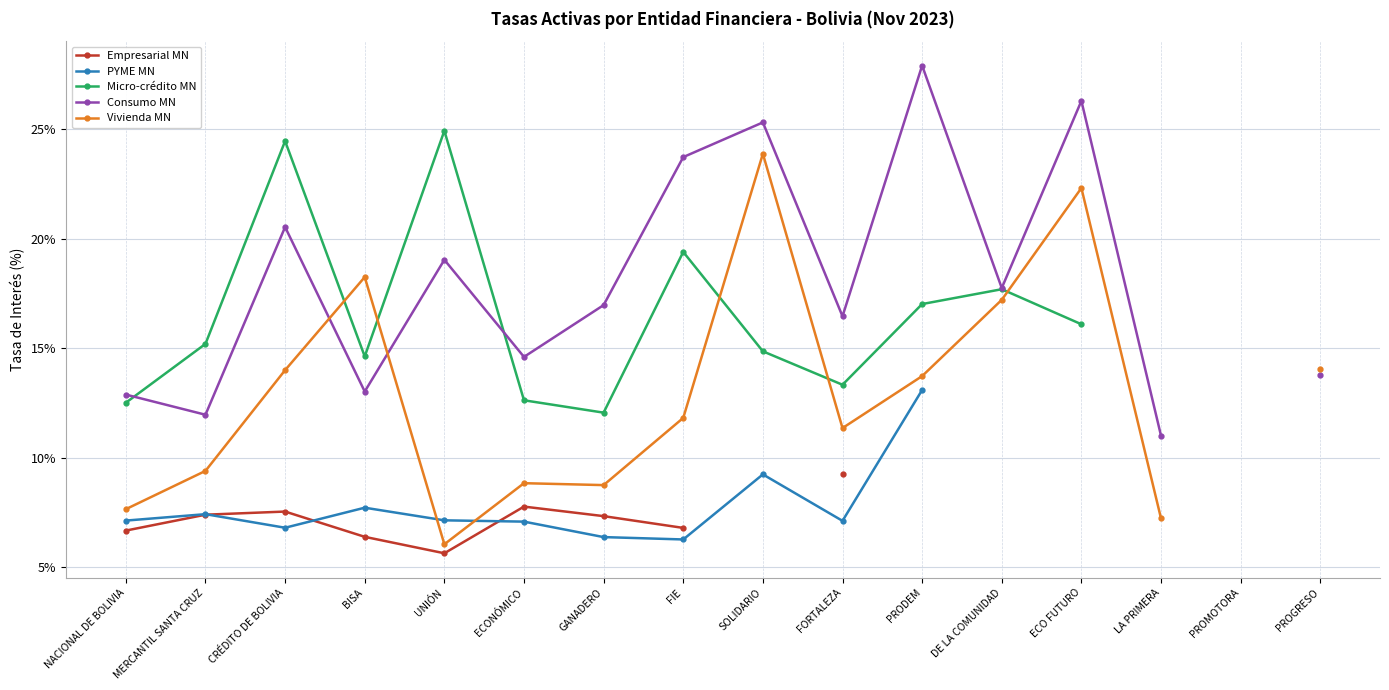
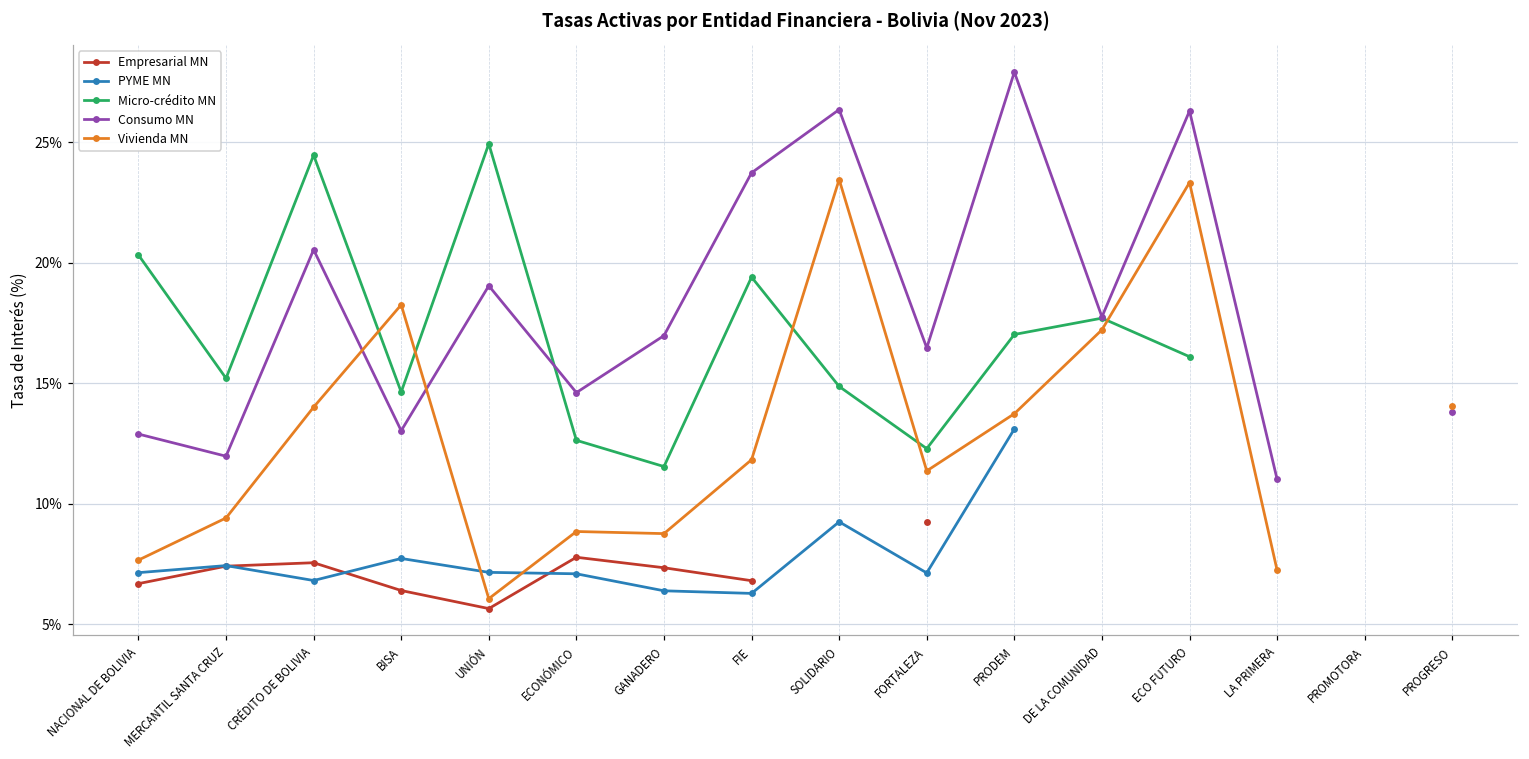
  {
    "Empresarial MN": {
      "NACIONAL DE BOLIVIA": "6.7%",
      "CRÉDITO DE BOLIVIA": "7.5%",
      "BISA": "6.4%",
      "UNIÓN": "5.6%",
      "ECONÓMICO": "7.8%",
      "GANADERO": "7.3%",
      "FIE": "6.8%",
      "FORTALEZA": "9.2%"
    },
    "PYME MN": {
      "NACIONAL DE BOLIVIA": "7.1%",
      "CRÉDITO DE BOLIVIA": "6.8%",
      "BISA": "7.7%",
      "UNIÓN": "7.1%",
      "ECONÓMICO": "7.1%",
      "GANADERO": "6.4%",
      "FIE": "6.3%",
      "SOLIDARIO": "9.2%",
      "FORTALEZA": "7.1%",
      "PRODEM": "13.1%"
    },
    "Micro-crédito MN": {
-     "NACIONAL DE BOLIVIA": "12.5%",
+     "NACIONAL DE BOLIVIA": "20.3%",
      "MERCANTIL SANTA CRUZ": "15.2%",
      "CRÉDITO DE BOLIVIA": "24.5%",
      "BISA": "14.6%",
      "UNIÓN": "24.9%",
      "ECONÓMICO": "12.6%",
-     "GANADERO": "12.1%",
+     "GANADERO": "11.5%",
      "FIE": "19.4%",
      "SOLIDARIO": "14.9%",
-     "FORTALEZA": "13.3%",
+     "FORTALEZA": "12.3%",
      "PRODEM": "17.0%",
      "ECO FUTURO": "16.1%"
    },
    "Consumo MN": {
      "NACIONAL DE BOLIVIA": "12.9%",
      "MERCANTIL SANTA CRUZ": "12.0%",
      "CRÉDITO DE BOLIVIA": "20.5%",
      "BISA": "13.0%",
      "UNIÓN": "19.0%",
      "ECONÓMICO": "14.6%",
      "GANADERO": "17.0%",
      "FIE": "23.7%",
-     "SOLIDARIO": "25.3%",
+     "SOLIDARIO": "26.4%",
      "FORTALEZA": "16.5%",
      "PRODEM": "27.9%",
      "ECO FUTURO": "26.3%",
      "LA PRIMERA": "11.0%",
      "PROGRESO": "13.8%"
    },
    "Vivienda MN": {
      "NACIONAL DE BOLIVIA": "7.7%",
      "MERCANTIL SANTA CRUZ": "9.4%",
      "CRÉDITO DE BOLIVIA": "14.0%",
      "BISA": "18.3%",
      "UNIÓN": "6.1%",
      "ECONÓMICO": "8.8%",
      "GANADERO": "8.8%",
      "FIE": "11.8%",
-     "SOLIDARIO": "23.9%",
+     "SOLIDARIO": "23.5%",
      "FORTALEZA": "11.4%",
      "PRODEM": "13.7%",
      "DE LA COMUNIDAD": "17.2%",
-     "ECO FUTURO": "22.3%",
+     "ECO FUTURO": "23.3%",
      "LA PRIMERA": "7.2%",
      "PROGRESO": "14.0%"
    }
  }
